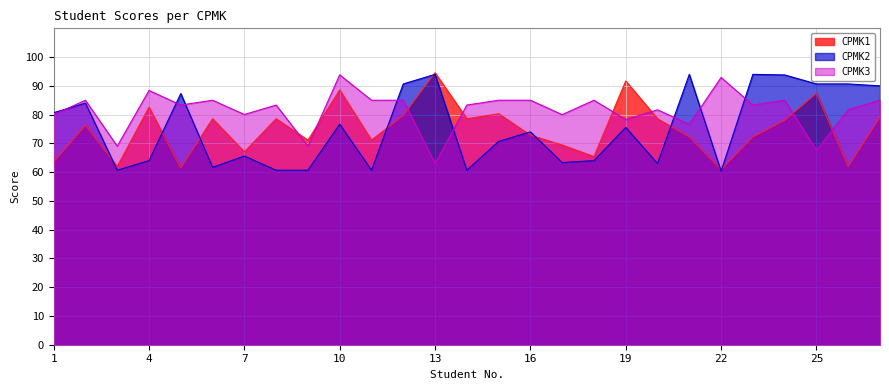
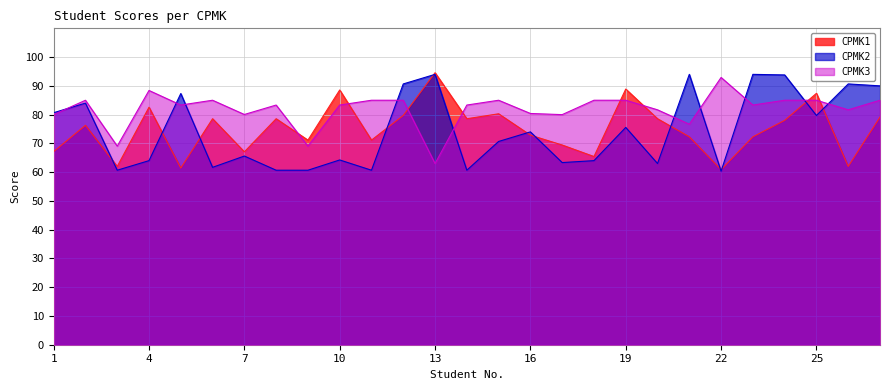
  {
    "CPMK1": {
-     "1": 64,
+     "1": 67,
      "4": 83,
      "7": 67,
      "10": 89,
      "16": 73,
-     "19": 92,
+     "19": 89,
      "25": 87
    },
    "CPMK2": {
      "4": 64,
      "7": 66,
-     "10": 77,
+     "10": 64,
      "16": 74,
      "19": 76,
-     "25": 91
+     "25": 80
    },
    "CPMK3": {
      "4": 88,
      "7": 80,
-     "10": 94,
+     "10": 83,
      "13": 63,
-     "16": 85,
-     "19": 78,
+     "16": 80,
+     "19": 85,
      "22": 93,
-     "25": 68
+     "25": 85
    }
  }
